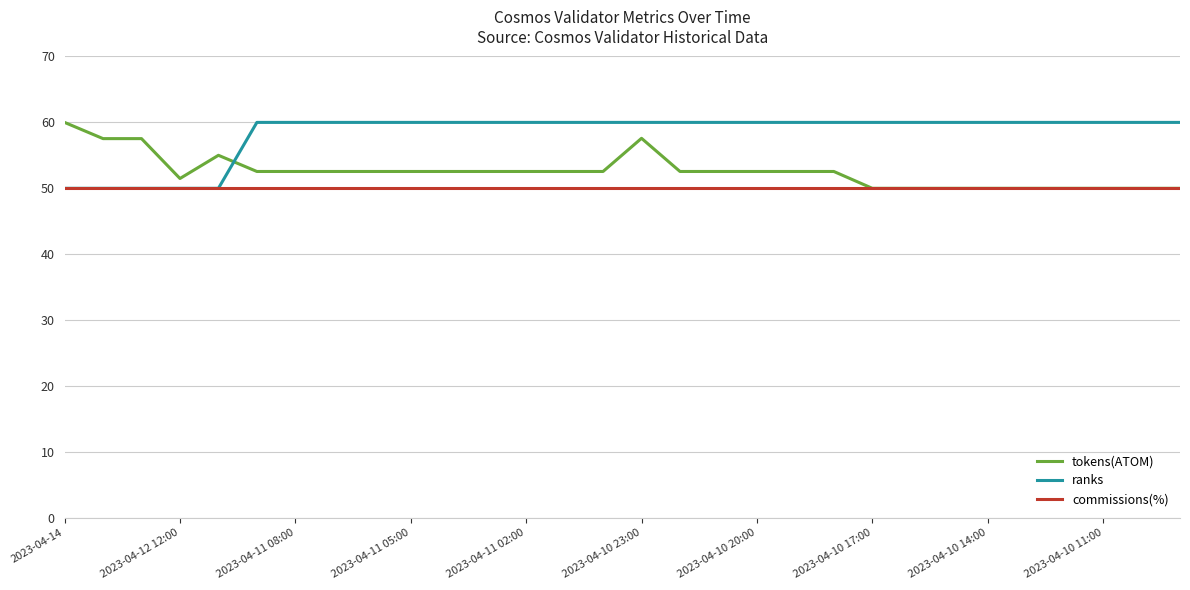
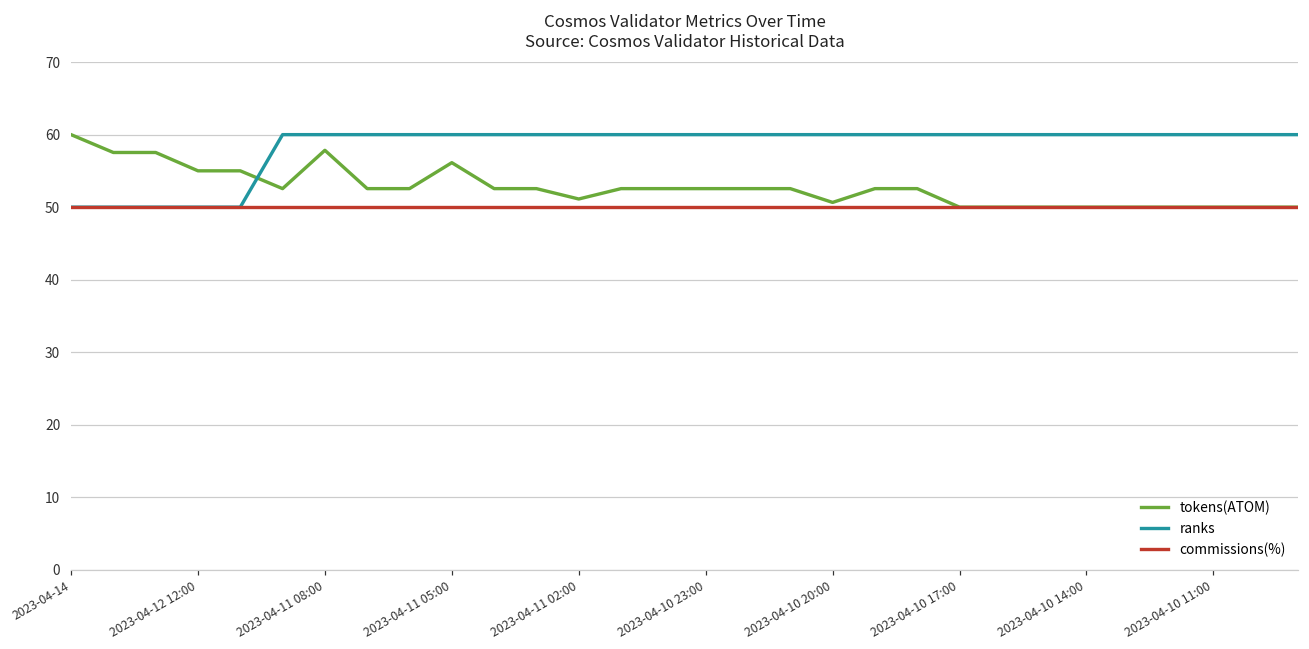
  {
    "tokens(ATOM)": {
      "2023-04-14": 60,
-     "2023-04-12 12:00": 51,
-     "2023-04-11 08:00": 53,
-     "2023-04-11 05:00": 53,
-     "2023-04-11 02:00": 53,
-     "2023-04-10 23:00": 58,
-     "2023-04-10 20:00": 53
+     "2023-04-12 12:00": 55,
+     "2023-04-11 08:00": 58,
+     "2023-04-11 05:00": 56,
+     "2023-04-11 02:00": 51,
+     "2023-04-10 23:00": 53,
+     "2023-04-10 20:00": 51
    },
    "ranks": {
      "2023-04-11 08:00": 60,
      "2023-04-11 05:00": 60,
      "2023-04-11 02:00": 60,
      "2023-04-10 23:00": 60,
      "2023-04-10 20:00": 60,
      "2023-04-10 17:00": 60,
      "2023-04-10 14:00": 60,
      "2023-04-10 11:00": 60
    },
    "commissions(%)": {
      "2023-04-11 08:00": 50,
      "2023-04-11 05:00": 50,
      "2023-04-11 02:00": 50,
      "2023-04-10 23:00": 50,
      "2023-04-10 20:00": 50
    }
  }
